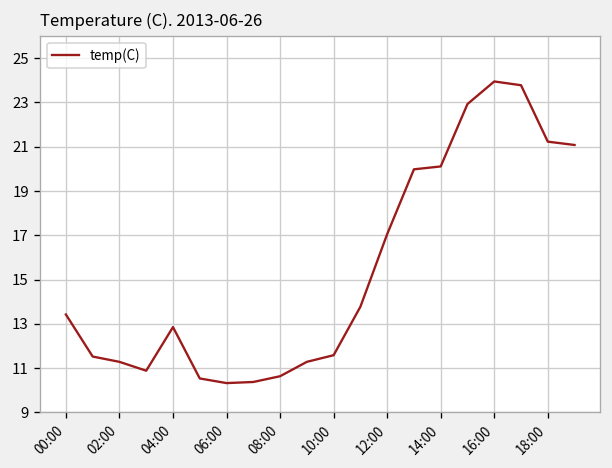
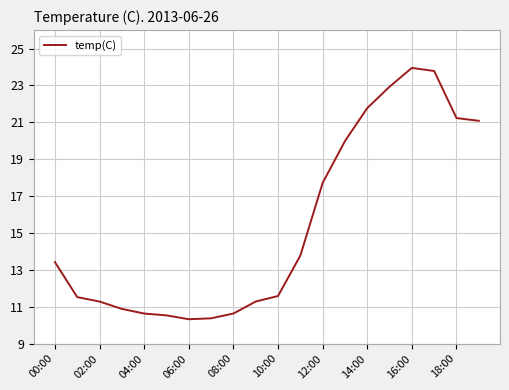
  {
    "00:00": 13.4,
    "02:00": 11.3,
-   "04:00": 12.9,
+   "04:00": 10.6,
    "06:00": 10.3,
    "08:00": 10.6,
    "10:00": 11.6,
-   "12:00": 17.1,
-   "14:00": 20.1,
+   "12:00": 17.7,
+   "14:00": 21.8,
    "16:00": 24.0,
    "18:00": 21.2
  }
